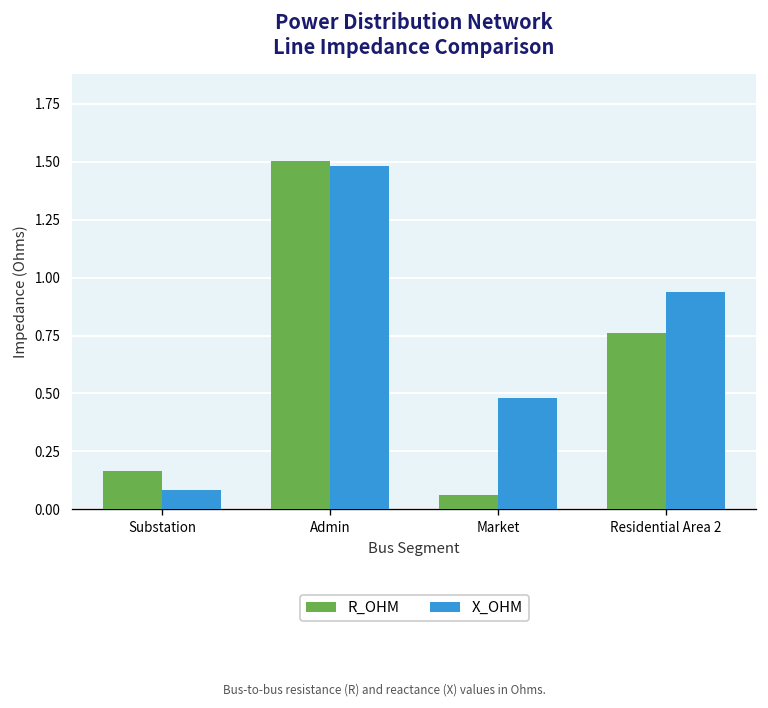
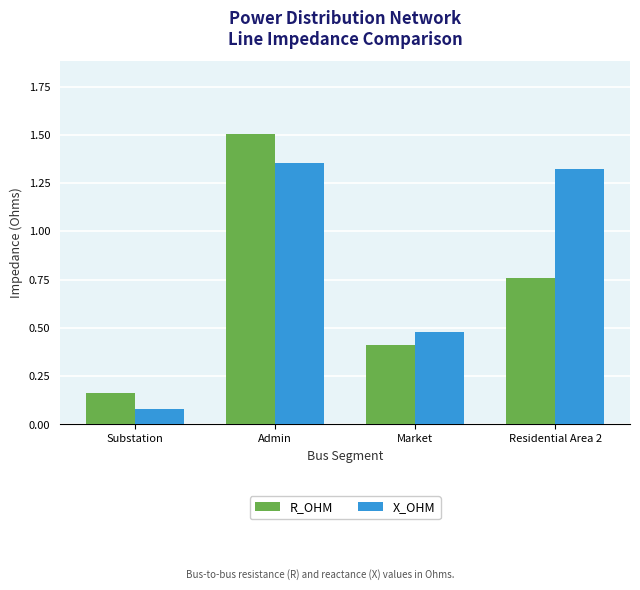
  {
    "R_OHM": {
      "Substation": 0.16,
      "Admin": 1.50,
-     "Market": 0.06,
+     "Market": 0.41,
      "Residential Area 2": 0.76
    },
    "X_OHM": {
      "Substation": 0.08,
-     "Admin": 1.48,
+     "Admin": 1.36,
      "Market": 0.48,
-     "Residential Area 2": 0.94
+     "Residential Area 2": 1.32
    }
  }
